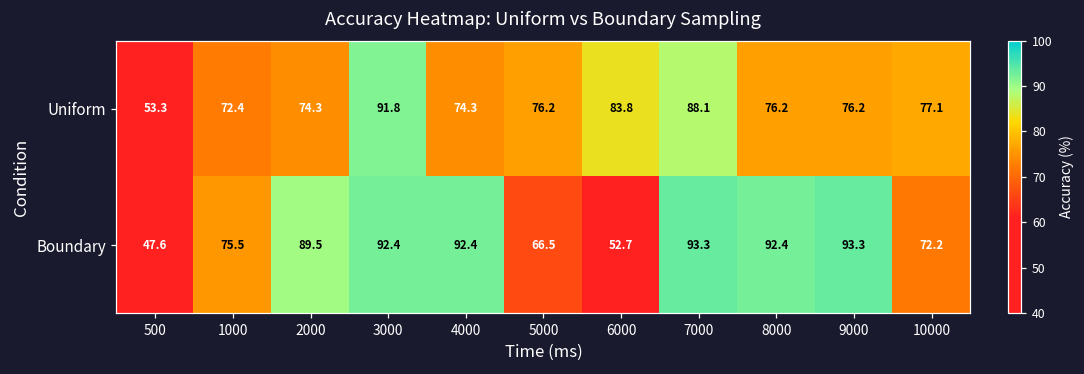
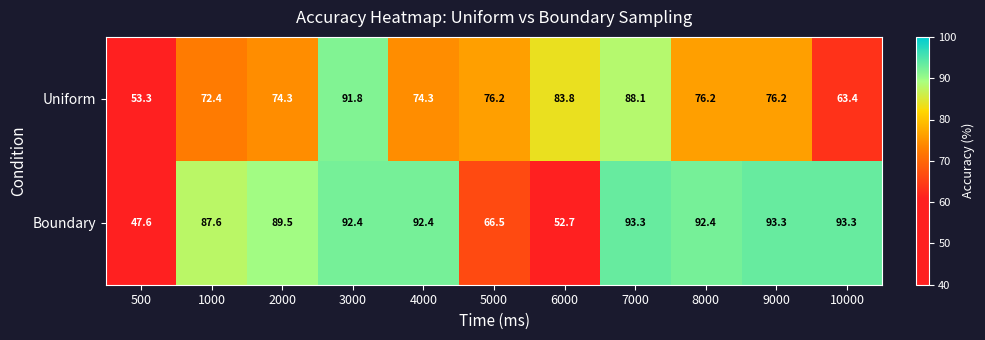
  {
    "Uniform": {
      "500": 53.3,
      "1000": 72.4,
      "2000": 74.3,
      "3000": 91.8,
      "4000": 74.3,
      "5000": 76.2,
      "6000": 83.8,
      "7000": 88.1,
      "8000": 76.2,
      "9000": 76.2,
-     "10000": 77.1
+     "10000": 63.4
    },
    "Boundary": {
      "500": 47.6,
-     "1000": 75.5,
+     "1000": 87.6,
      "2000": 89.5,
      "3000": 92.4,
      "4000": 92.4,
      "5000": 66.5,
      "6000": 52.7,
      "7000": 93.3,
      "8000": 92.4,
      "9000": 93.3,
-     "10000": 72.2
+     "10000": 93.3
    }
  }
